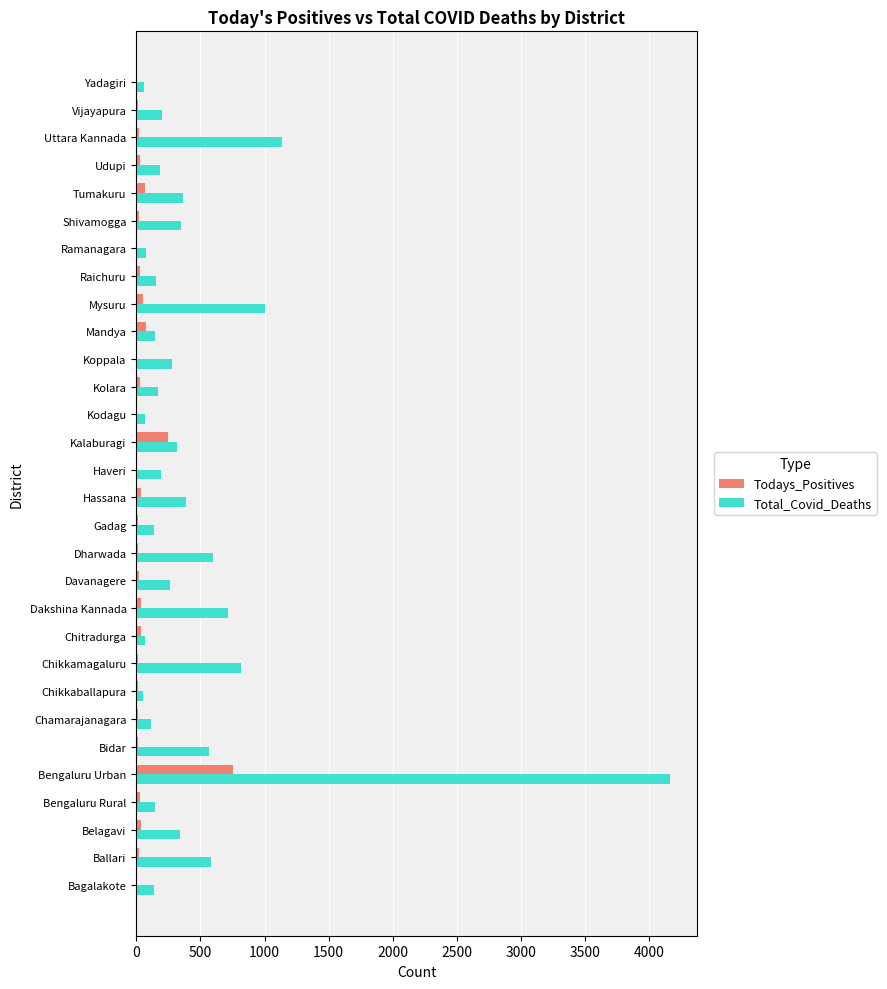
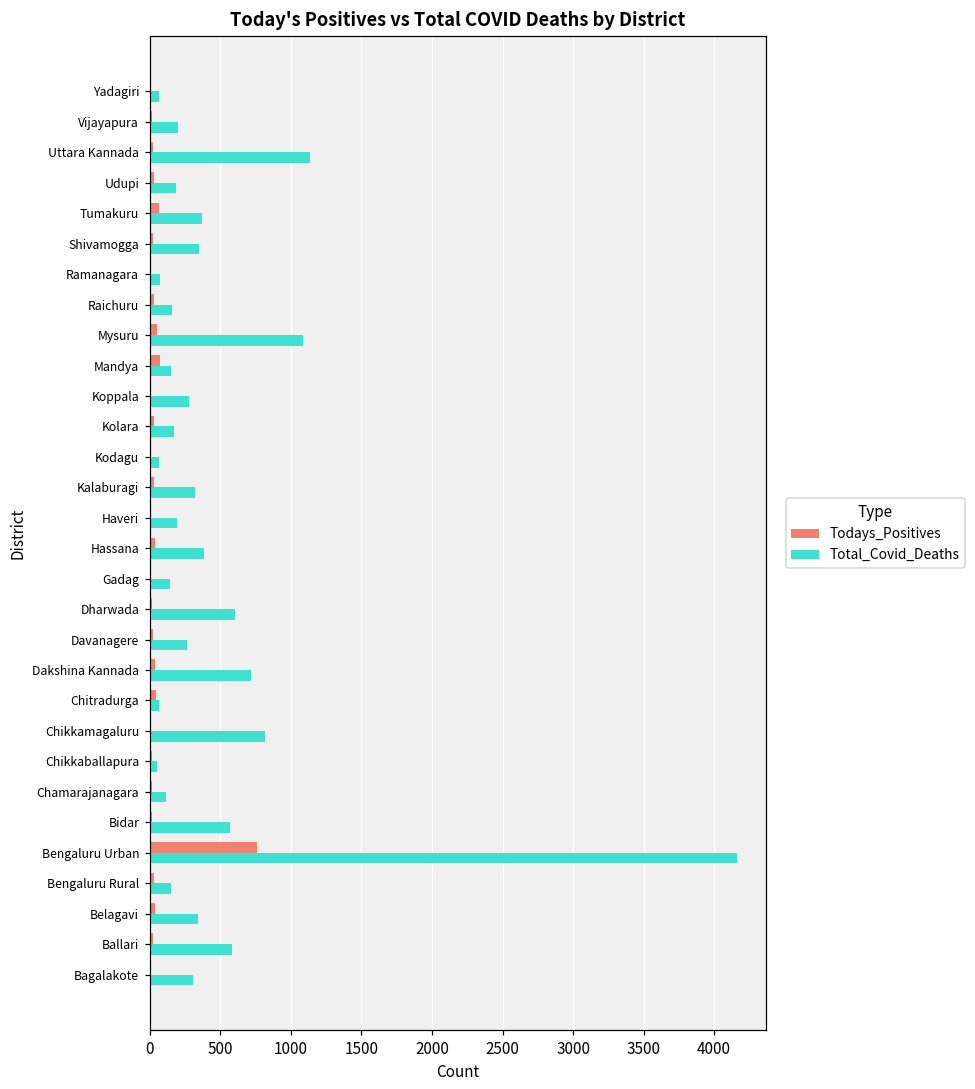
  {
    "Todays_Positives": {
      "Uttara Kannada": 20,
      "Udupi": 30,
      "Tumakuru": 70,
      "Shivamogga": 20,
      "Raichuru": 30,
      "Mysuru": 50,
      "Mandya": 80,
      "Koppala": 0,
      "Kolara": 30,
-     "Kalaburagi": 250,
+     "Kalaburagi": 30,
      "Hassana": 30,
      "Davanagere": 20,
      "Dakshina Kannada": 40,
      "Chitradurga": 40,
      "Bengaluru Urban": 760,
      "Bengaluru Rural": 30,
      "Belagavi": 40,
      "Ballari": 20
    },
    "Total_Covid_Deaths": {
      "Yadagiri": 60,
      "Vijayapura": 200,
      "Uttara Kannada": 1140,
      "Udupi": 190,
      "Tumakuru": 370,
      "Shivamogga": 350,
      "Ramanagara": 80,
      "Raichuru": 160,
-     "Mysuru": 1000,
+     "Mysuru": 1090,
      "Mandya": 150,
      "Koppala": 280,
      "Kolara": 170,
      "Kodagu": 70,
      "Kalaburagi": 320,
      "Haveri": 190,
      "Hassana": 390,
      "Gadag": 140,
      "Dharwada": 600,
      "Davanagere": 260,
      "Dakshina Kannada": 720,
      "Chitradurga": 70,
      "Chikkamagaluru": 820,
      "Chikkaballapura": 50,
      "Chamarajanagara": 120,
      "Bidar": 570,
      "Bengaluru Urban": 4160,
      "Bengaluru Rural": 150,
      "Belagavi": 340,
      "Ballari": 580,
-     "Bagalakote": 140
+     "Bagalakote": 300
    }
  }
